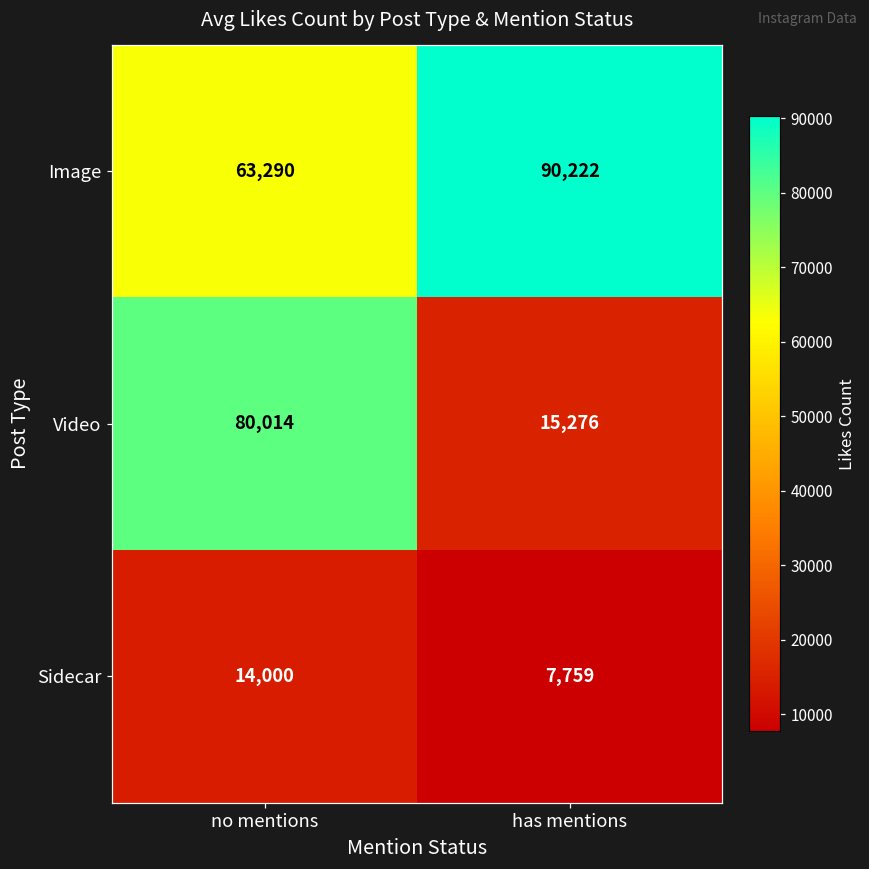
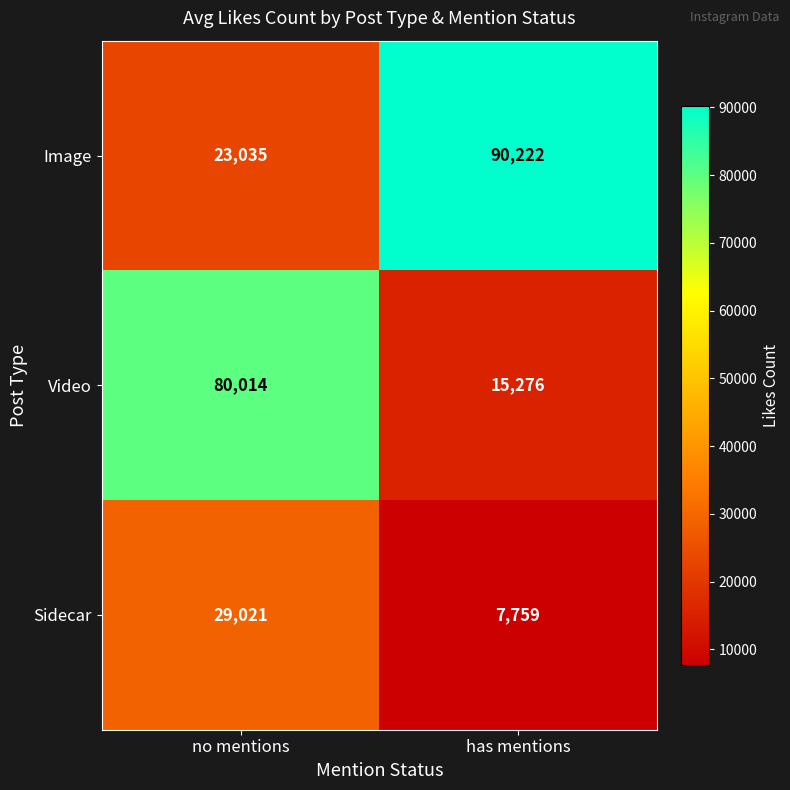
  {
    "Image": {
-     "no mentions": "63,290",
+     "no mentions": "23,035",
      "has mentions": "90,222"
    },
    "Video": {
      "no mentions": "80,014",
      "has mentions": "15,276"
    },
    "Sidecar": {
-     "no mentions": "14,000",
+     "no mentions": "29,021",
      "has mentions": "7,759"
    }
  }
